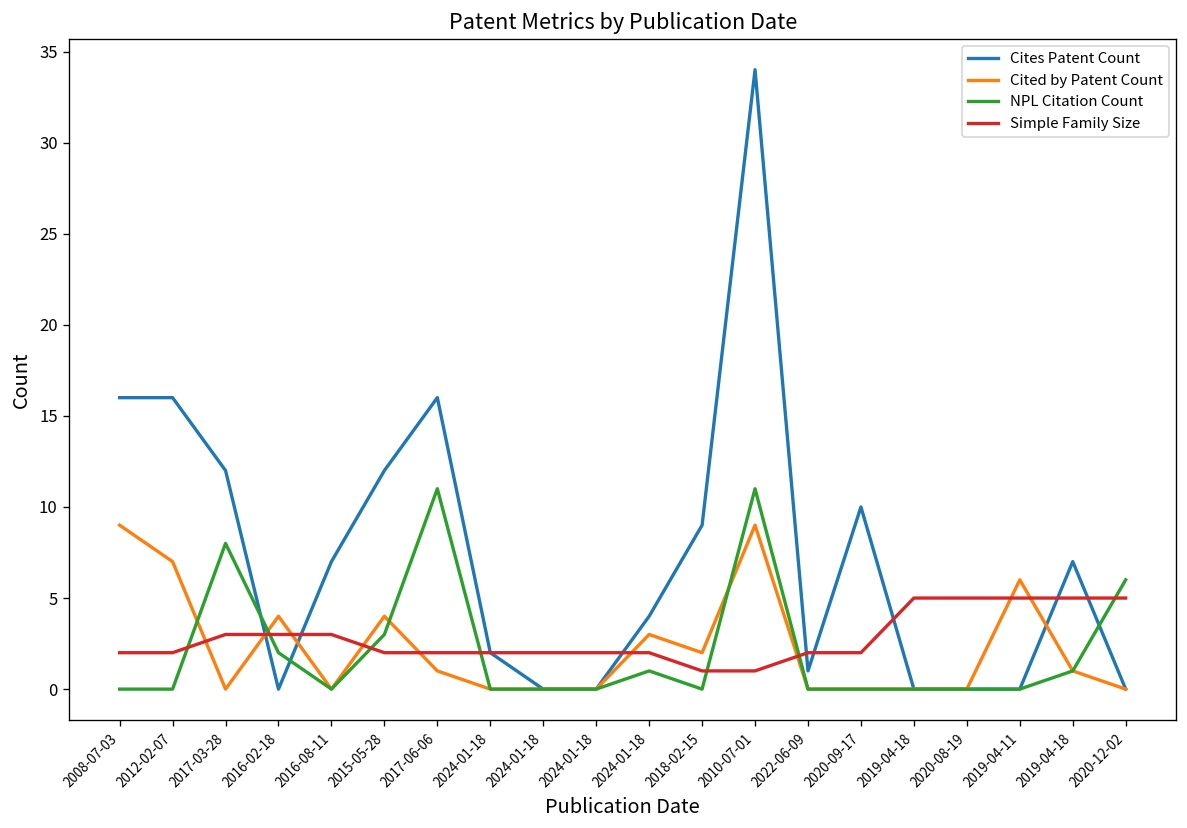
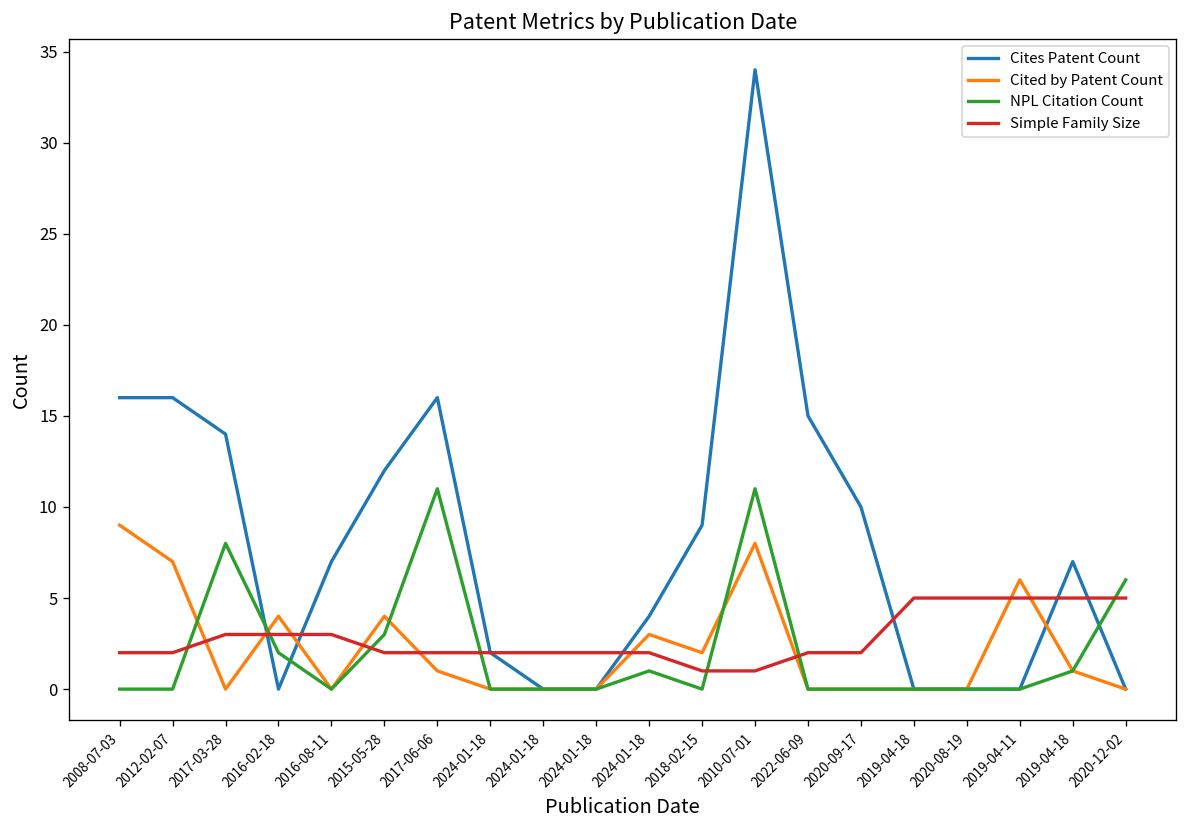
  {
    "Cites Patent Count": {
      "2008-07-03": 16,
      "2012-02-07": 16,
-     "2017-03-28": 12,
+     "2017-03-28": 14,
      "2016-02-18": 0,
      "2016-08-11": 7,
      "2015-05-28": 12,
      "2017-06-06": 16,
      "2018-02-15": 9,
      "2010-07-01": 34,
-     "2022-06-09": 1,
+     "2022-06-09": 15,
      "2020-09-17": 10
    },
    "Cited by Patent Count": {
      "2008-07-03": 9,
      "2012-02-07": 7,
      "2017-03-28": 0,
      "2016-02-18": 4,
      "2015-05-28": 4,
      "2017-06-06": 1,
      "2018-02-15": 2,
-     "2010-07-01": 9,
+     "2010-07-01": 8,
      "2019-04-11": 6
    },
    "NPL Citation Count": {
      "2008-07-03": 0,
      "2012-02-07": 0,
      "2017-03-28": 8,
      "2016-02-18": 2,
      "2015-05-28": 3,
      "2017-06-06": 11,
      "2018-02-15": 0,
      "2010-07-01": 11,
      "2020-12-02": 6
    },
    "Simple Family Size": {
      "2008-07-03": 2,
      "2012-02-07": 2,
      "2017-03-28": 3,
      "2016-02-18": 3,
      "2016-08-11": 3,
      "2015-05-28": 2,
      "2017-06-06": 2,
      "2018-02-15": 1,
      "2010-07-01": 1,
      "2022-06-09": 2,
      "2020-09-17": 2,
      "2020-08-19": 5,
      "2019-04-11": 5,
      "2020-12-02": 5
    }
  }
